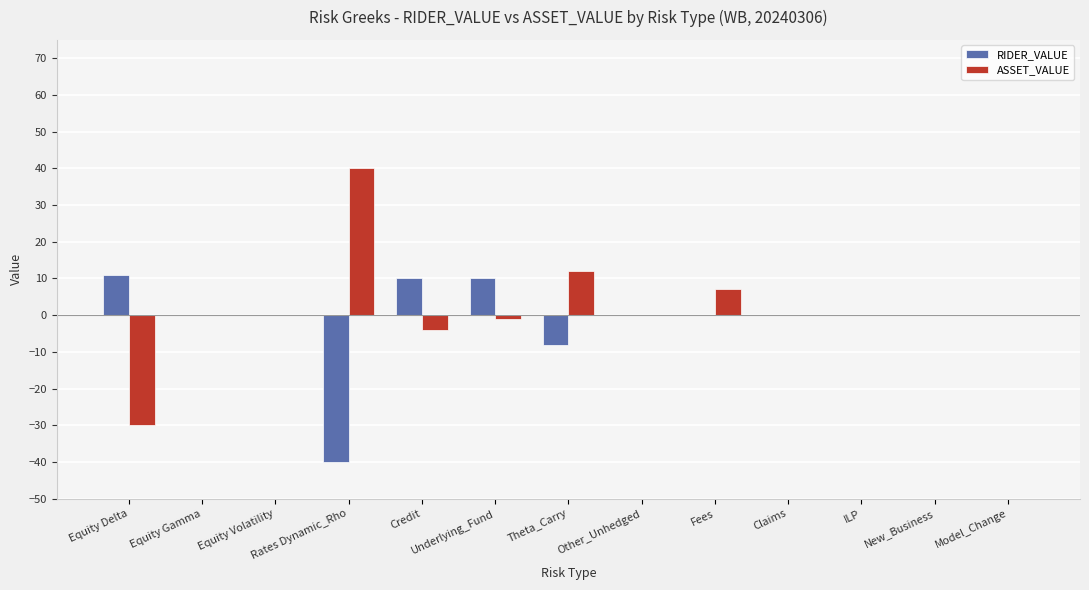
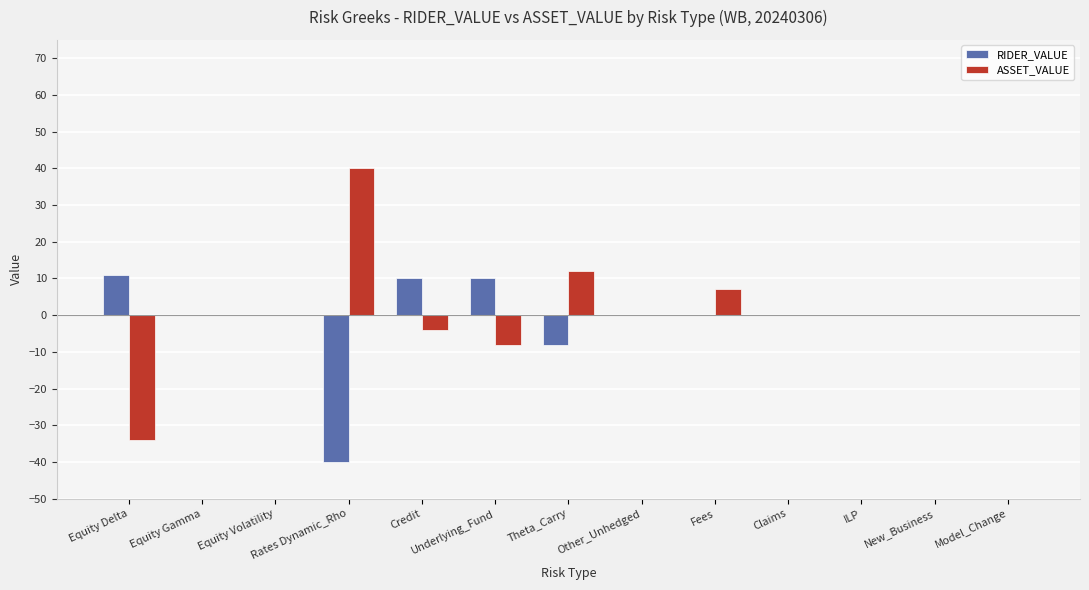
  {
    "RIDER_VALUE": {
      "Equity Delta": 11,
      "Equity Gamma": 0,
      "Equity Volatility": 0,
      "Rates Dynamic_Rho": -40,
      "Credit": 10,
      "Underlying_Fund": 10,
      "Theta_Carry": -8,
      "Other_Unhedged": 0,
      "Fees": 0,
      "Claims": 0,
      "ILP": 0,
      "New_Business": 0,
      "Model_Change": 0
    },
    "ASSET_VALUE": {
-     "Equity Delta": -30,
+     "Equity Delta": -34,
      "Equity Gamma": 0,
      "Equity Volatility": 0,
      "Rates Dynamic_Rho": 40,
      "Credit": -4,
-     "Underlying_Fund": -1,
+     "Underlying_Fund": -8,
      "Theta_Carry": 12,
      "Other_Unhedged": 0,
      "Fees": 7,
      "Claims": 0,
      "ILP": 0,
      "New_Business": 0,
      "Model_Change": 0
    }
  }
